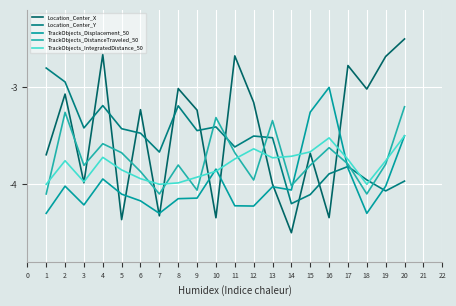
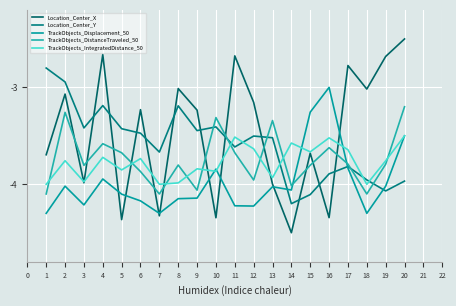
  {
    "TrackObjects_IntegratedDistance_50": {
      "1": -4.0,
      "2": -3.8,
      "4": -3.7,
      "5": -3.9,
-     "6": -3.9,
+     "6": -3.7,
      "7": -4.0,
      "8": -4.0,
-     "9": -3.9,
-     "11": -3.7,
+     "9": -3.8,
+     "11": -3.5,
      "12": -3.6,
-     "13": -3.7,
-     "14": -3.7,
+     "13": -3.9,
+     "14": -3.6,
      "16": -3.5,
-     "17": -3.7,
+     "17": -3.6,
      "18": -4.0,
      "19": -3.8
    }
  }
